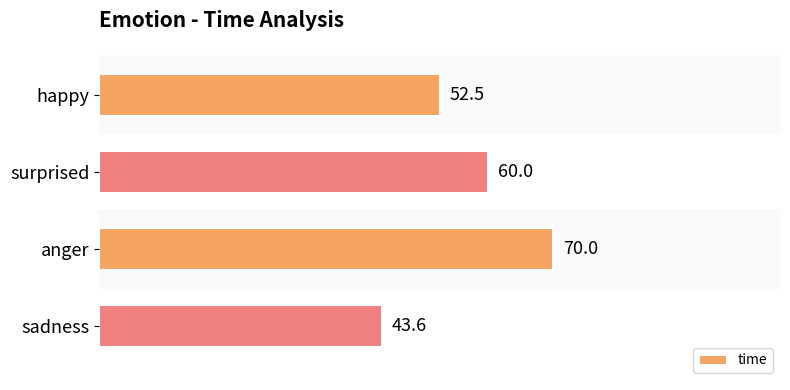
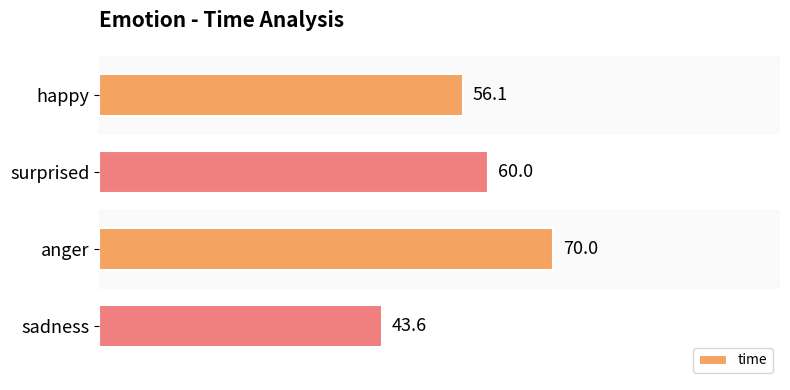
  {
-   "happy": 52.5,
+   "happy": 56.1,
    "surprised": 60.0,
    "anger": 70.0,
    "sadness": 43.6
  }
